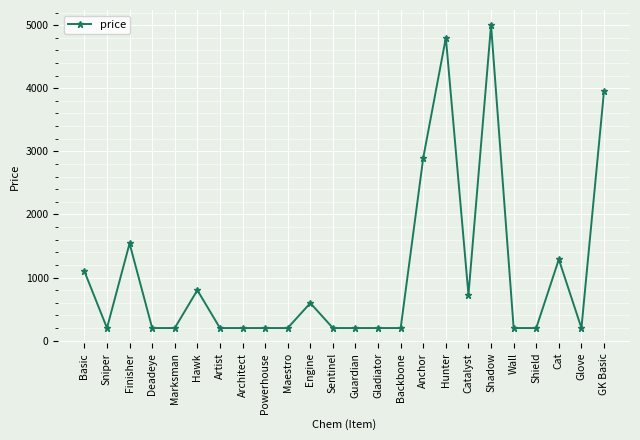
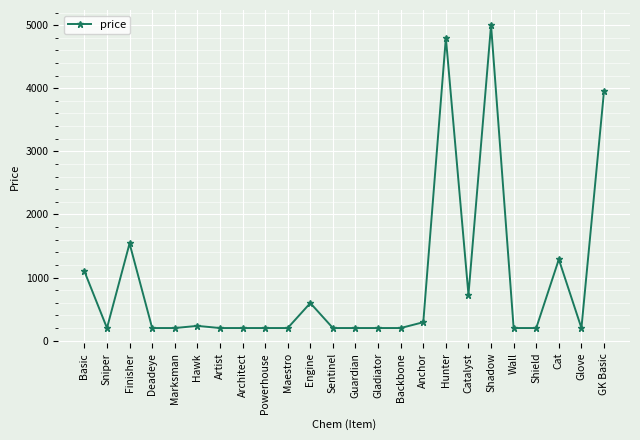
  {
    "Basic": 1100,
    "Sniper": 200,
    "Finisher": 1500,
    "Deadeye": 200,
    "Marksman": 200,
-   "Hawk": 800,
+   "Hawk": 200,
    "Artist": 200,
    "Architect": 200,
    "Powerhouse": 200,
    "Maestro": 200,
    "Engine": 600,
    "Sentinel": 200,
    "Guardian": 200,
    "Gladiator": 200,
    "Backbone": 200,
-   "Anchor": 2900,
+   "Anchor": 300,
    "Hunter": 4800,
    "Catalyst": 700,
    "Shadow": 5000,
    "Wall": 200,
    "Shield": 200,
    "Cat": 1300,
    "Glove": 200,
    "GK Basic": 4000
  }
